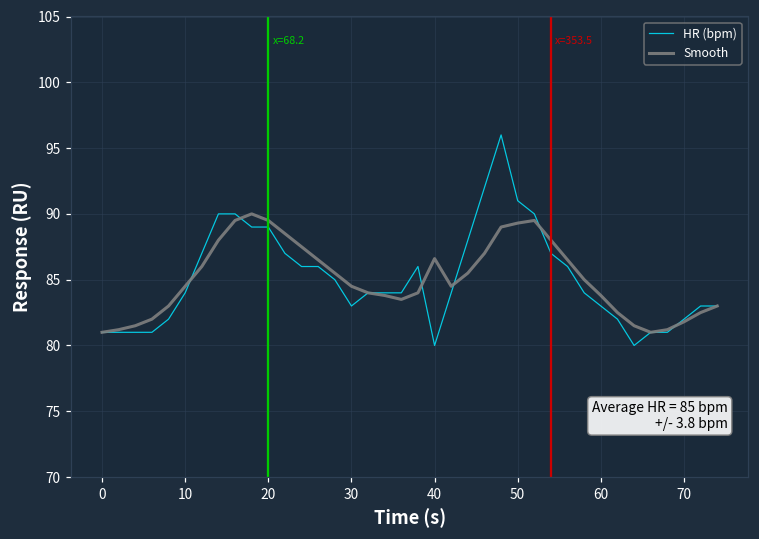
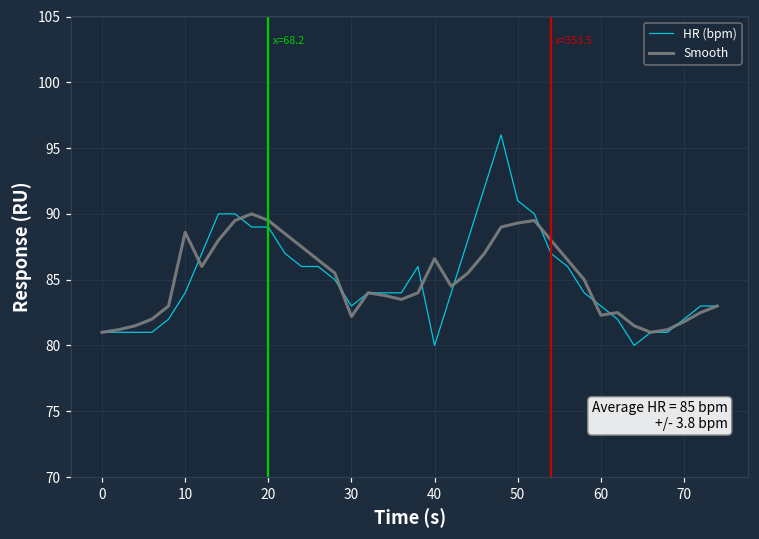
  {
    "HR (bpm)": {
      "10": 84.0,
      "20": 89.0,
      "30": 83.0,
      "40": 80.0,
      "50": 91.0,
      "60": 83.0
    },
    "Smooth": {
-     "10": 84.5,
+     "10": 88.6,
      "20": 89.5,
-     "30": 84.5,
+     "30": 82.2,
      "40": 86.6,
      "50": 89.3,
-     "60": 83.8
+     "60": 82.3
    }
  }
